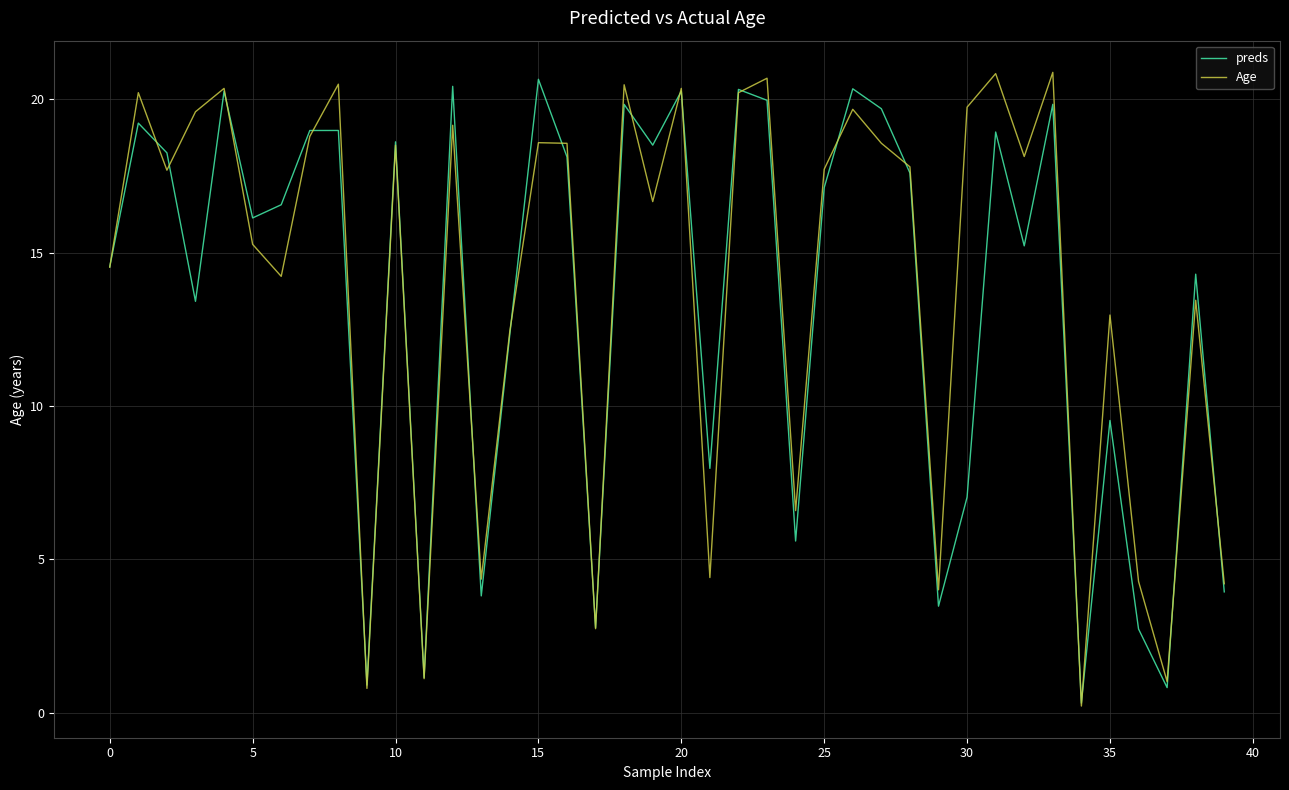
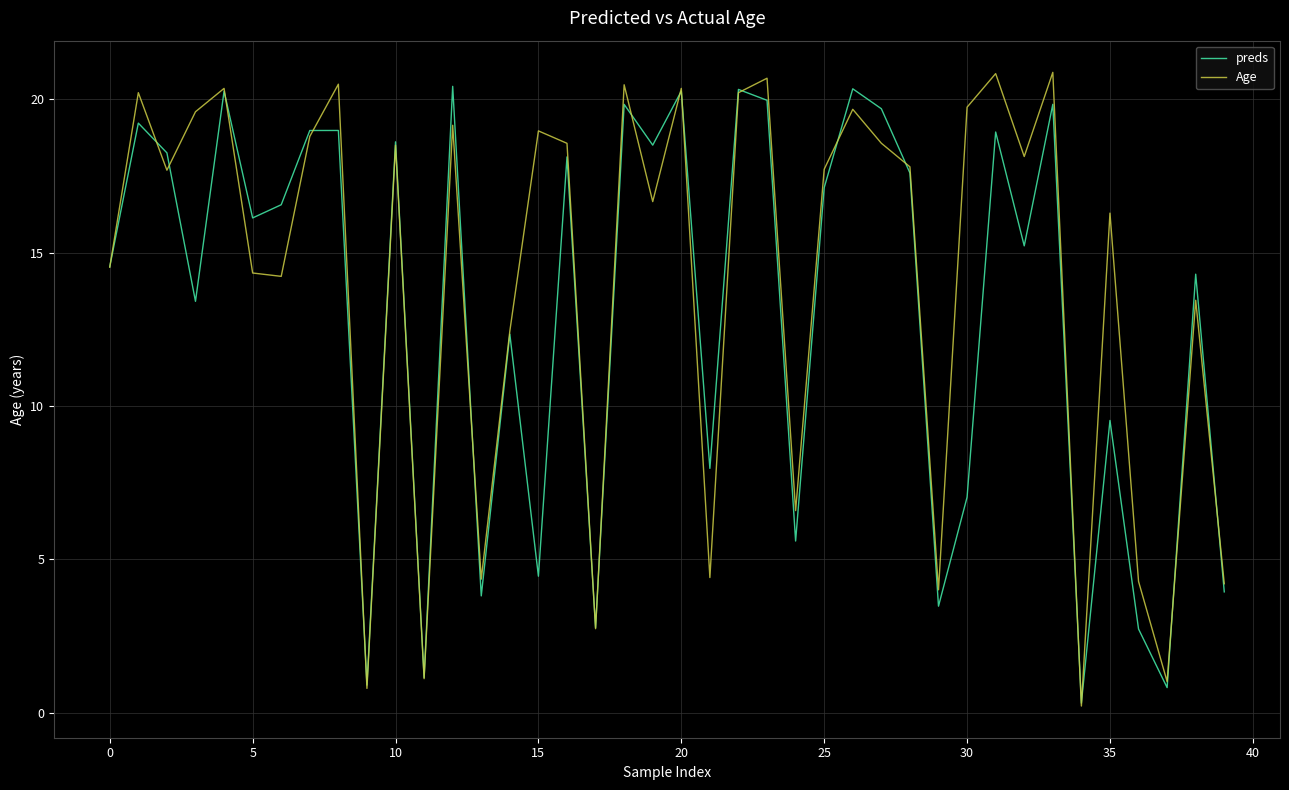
  {
    "preds": {
      "5": 16.1,
      "10": 18.6,
-     "15": 20.7,
+     "15": 4.5,
      "20": 20.3,
      "25": 17.1,
      "30": 7.0,
      "35": 9.5
    },
    "Age": {
-     "5": 15.3,
+     "5": 14.3,
      "10": 18.5,
-     "15": 18.6,
+     "15": 19.0,
      "20": 20.4,
      "25": 17.7,
      "30": 19.7,
-     "35": 13.0
+     "35": 16.3
    }
  }
